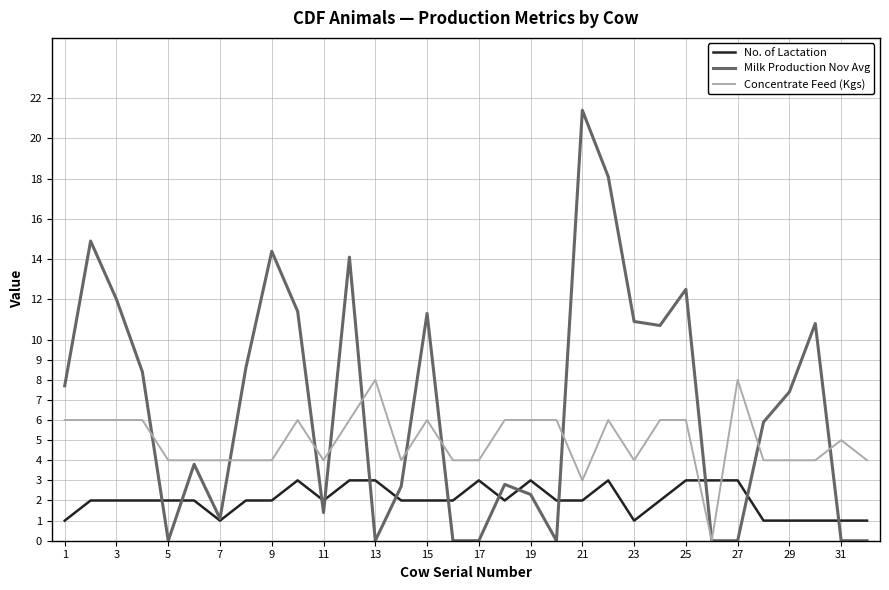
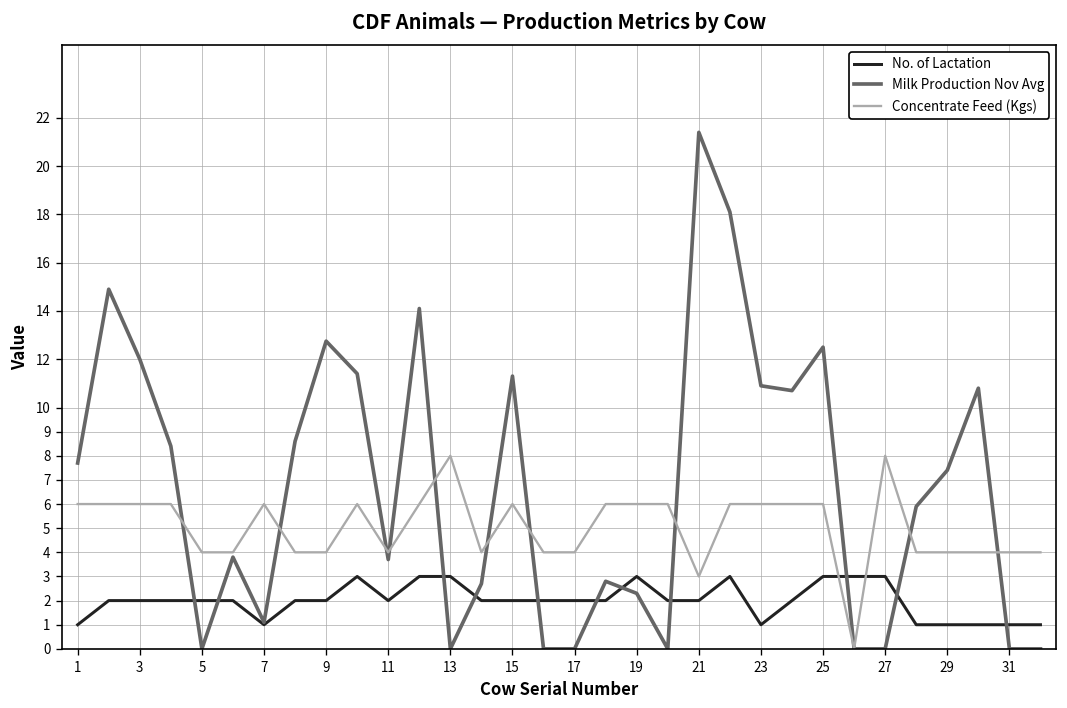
  {
    "No. of Lactation": {
      "1": 1,
      "3": 2,
      "5": 2,
      "9": 2,
      "11": 2,
      "13": 3,
      "15": 2,
-     "17": 3,
+     "17": 2,
      "19": 3,
      "21": 2,
      "23": 1,
      "25": 3,
      "27": 3,
      "29": 1,
      "31": 1
    },
    "Milk Production Nov Avg": {
      "1": 7.7,
      "3": 12.0,
      "5": 0.0,
-     "9": 14.4,
-     "11": 1.4,
+     "9": 12.8,
+     "11": 3.7,
      "13": 0.0,
      "15": 11.3,
      "17": 0.0,
      "19": 2.3,
      "21": 21.4,
      "23": 10.9,
      "25": 12.5,
      "27": 0.0,
      "29": 7.4,
      "31": 0.0
    },
    "Concentrate Feed (Kgs)": {
      "1": 6,
      "3": 6,
      "5": 4,
-     "7": 4,
+     "7": 6,
      "9": 4,
      "11": 4,
      "13": 8,
      "15": 6,
      "17": 4,
      "19": 6,
      "21": 3,
-     "23": 4,
+     "23": 6,
      "25": 6,
      "27": 8,
      "29": 4,
-     "31": 5
+     "31": 4
    }
  }
